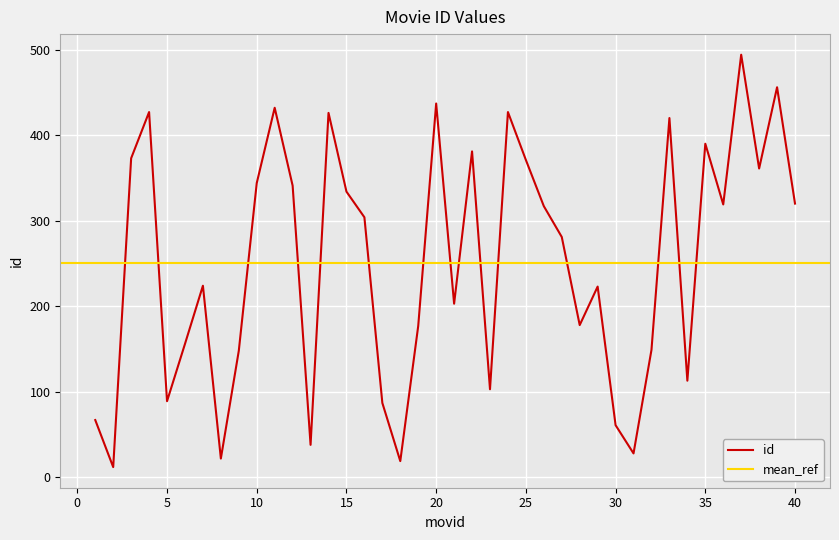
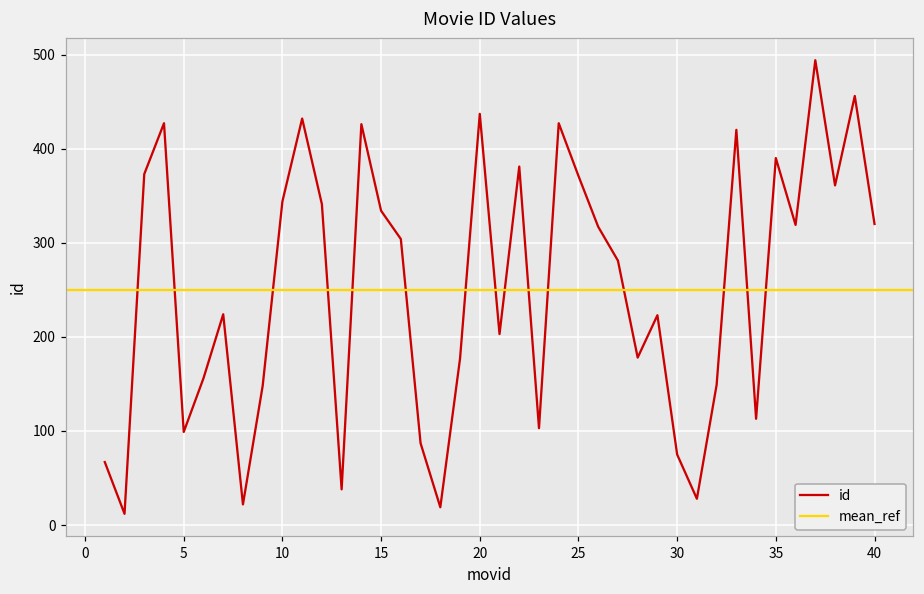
  {
-   "5": 90,
+   "5": 100,
    "10": 340,
    "15": 330,
    "20": 440,
    "25": 370,
-   "30": 60,
+   "30": 80,
    "35": 390,
    "40": 320
  }
